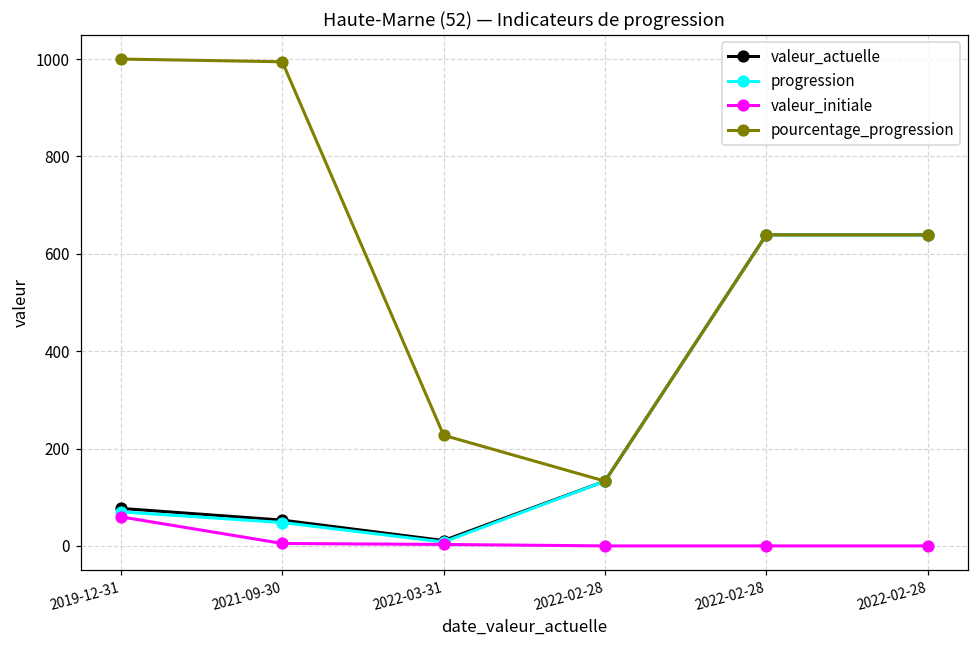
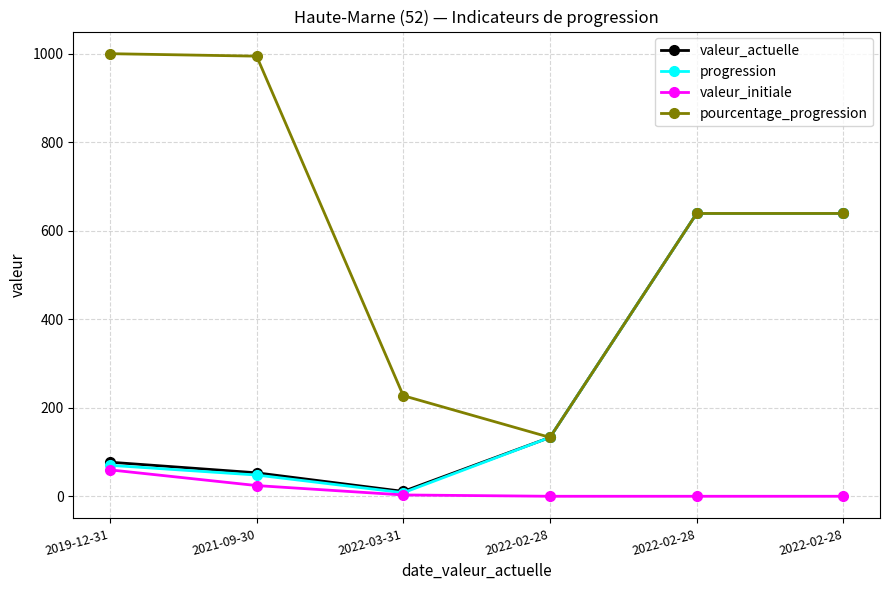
  {
    "valeur_actuelle": {
      "2019-12-31": 80
    },
    "progression": {
      "2019-12-31": 70
    },
    "valeur_initiale": {
      "2019-12-31": 60,
-     "2021-09-30": 10
+     "2021-09-30": 20
    },
    "pourcentage_progression": {
      "2019-12-31": 1000,
      "2021-09-30": 990,
      "2022-03-31": 230
    }
  }
